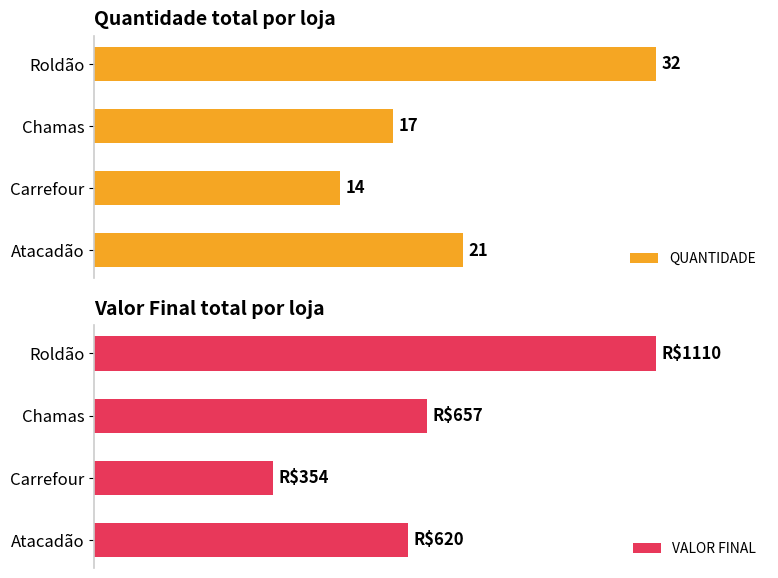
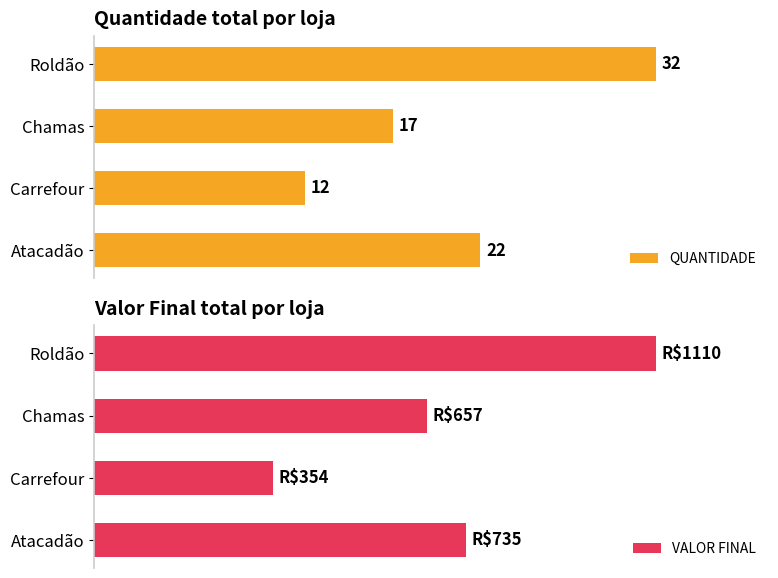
  {
    "Quantidade total por loja": {
      "Roldão": "32",
      "Chamas": "17",
-     "Carrefour": "14",
-     "Atacadão": "21"
+     "Carrefour": "12",
+     "Atacadão": "22"
    },
    "Valor Final total por loja": {
      "Roldão": "$1110",
      "Chamas": "$657",
      "Carrefour": "$354",
-     "Atacadão": "$620"
+     "Atacadão": "$735"
    }
  }
